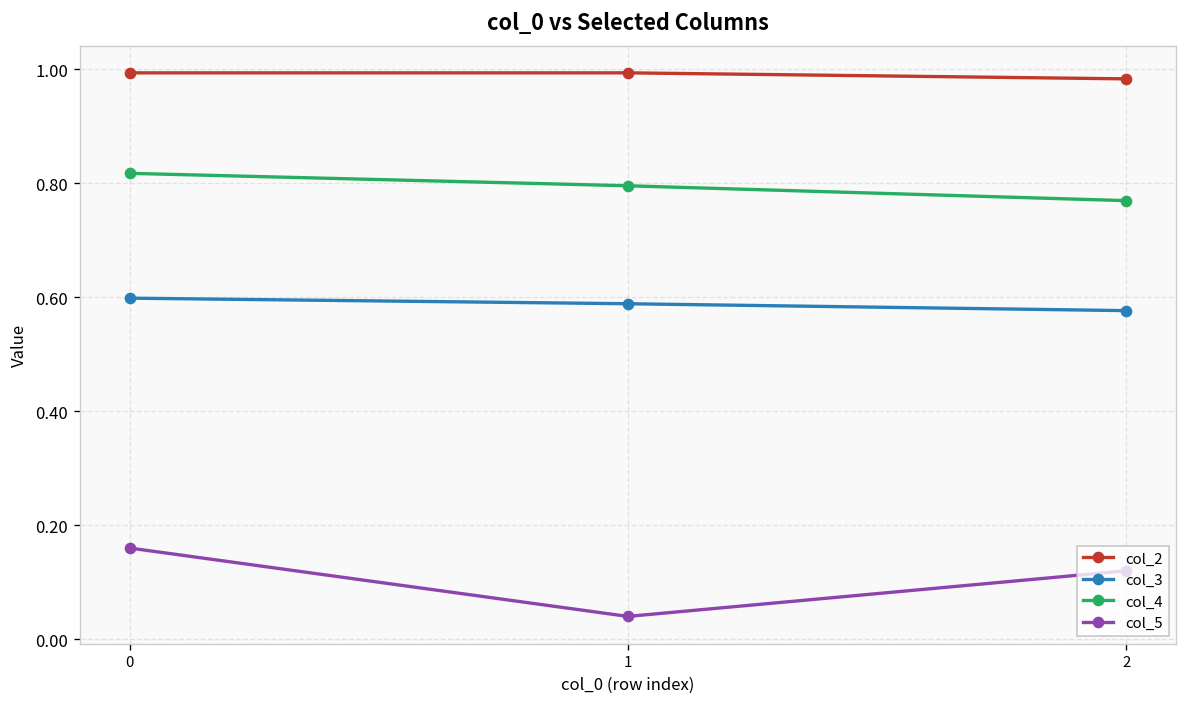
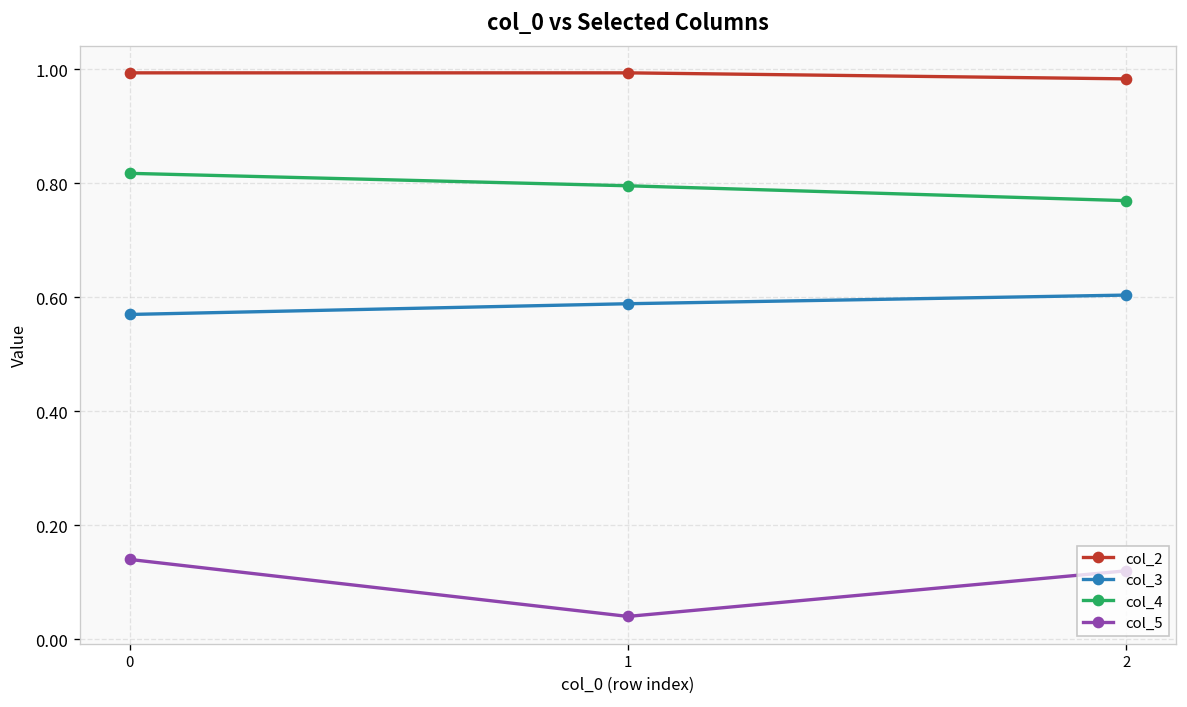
  {
    "col_2": {
      "0": 0.99,
      "1": 0.99,
      "2": 0.98
    },
    "col_3": {
-     "0": 0.60,
+     "0": 0.57,
      "1": 0.59,
-     "2": 0.58
+     "2": 0.60
    },
    "col_4": {
      "0": 0.82,
      "1": 0.80,
      "2": 0.77
    },
    "col_5": {
-     "0": 0.16,
+     "0": 0.14,
      "1": 0.04
    }
  }
